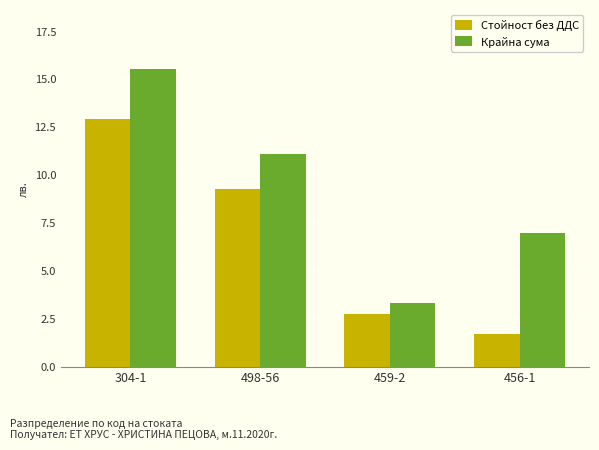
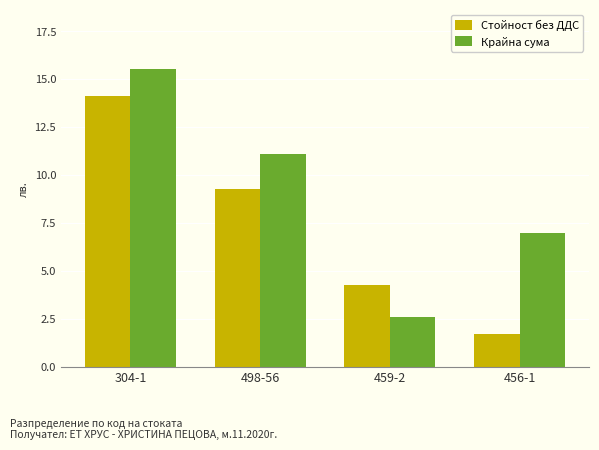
  {
    "Стойност без ДДС": {
-     "304-1": 12.9,
+     "304-1": 14.1,
      "498-56": 9.3,
-     "459-2": 2.8,
+     "459-2": 4.3,
      "456-1": 1.7
    },
    "Крайна сума": {
      "304-1": 15.5,
      "498-56": 11.1,
-     "459-2": 3.3,
+     "459-2": 2.6,
      "456-1": 7.0
    }
  }
